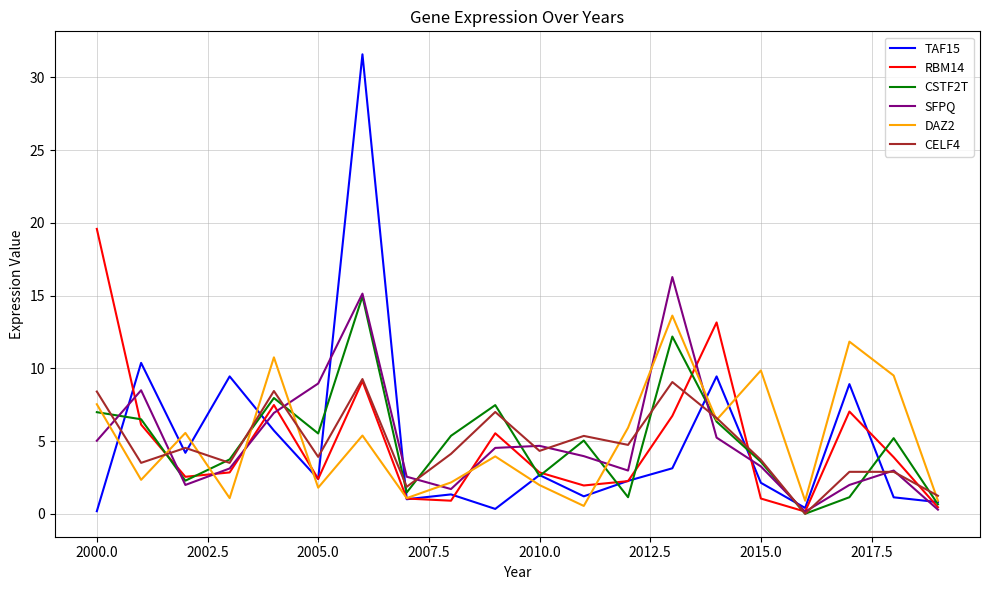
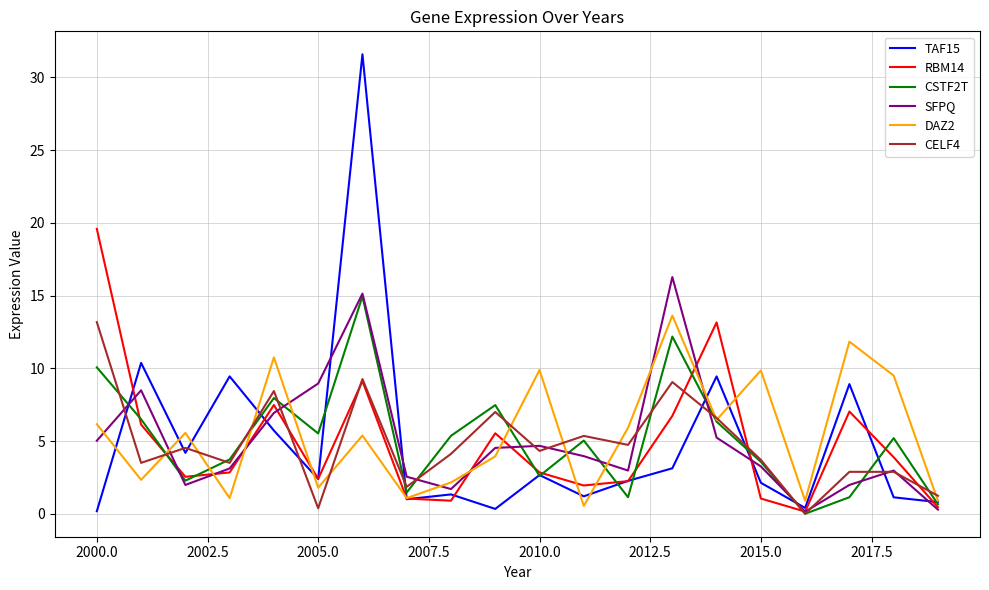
  {
    "TAF15": {
      "2000.0": 0.2,
      "2015.0": 2.1
    },
    "RBM14": {
      "2000.0": 19.6,
      "2010.0": 2.8,
      "2015.0": 1.0
    },
    "CSTF2T": {
-     "2000.0": 7.0,
+     "2000.0": 10.1,
      "2005.0": 5.5
    },
    "SFPQ": {
      "2000.0": 5.0,
      "2005.0": 9.0,
      "2010.0": 4.7,
      "2015.0": 3.3
    },
    "DAZ2": {
-     "2000.0": 7.5,
+     "2000.0": 6.2,
      "2005.0": 1.8,
-     "2010.0": 2.0,
+     "2010.0": 9.9,
      "2015.0": 9.9
    },
    "CELF4": {
-     "2000.0": 8.4,
-     "2005.0": 3.9,
+     "2000.0": 13.2,
+     "2005.0": 0.4,
      "2010.0": 4.3
    }
  }
